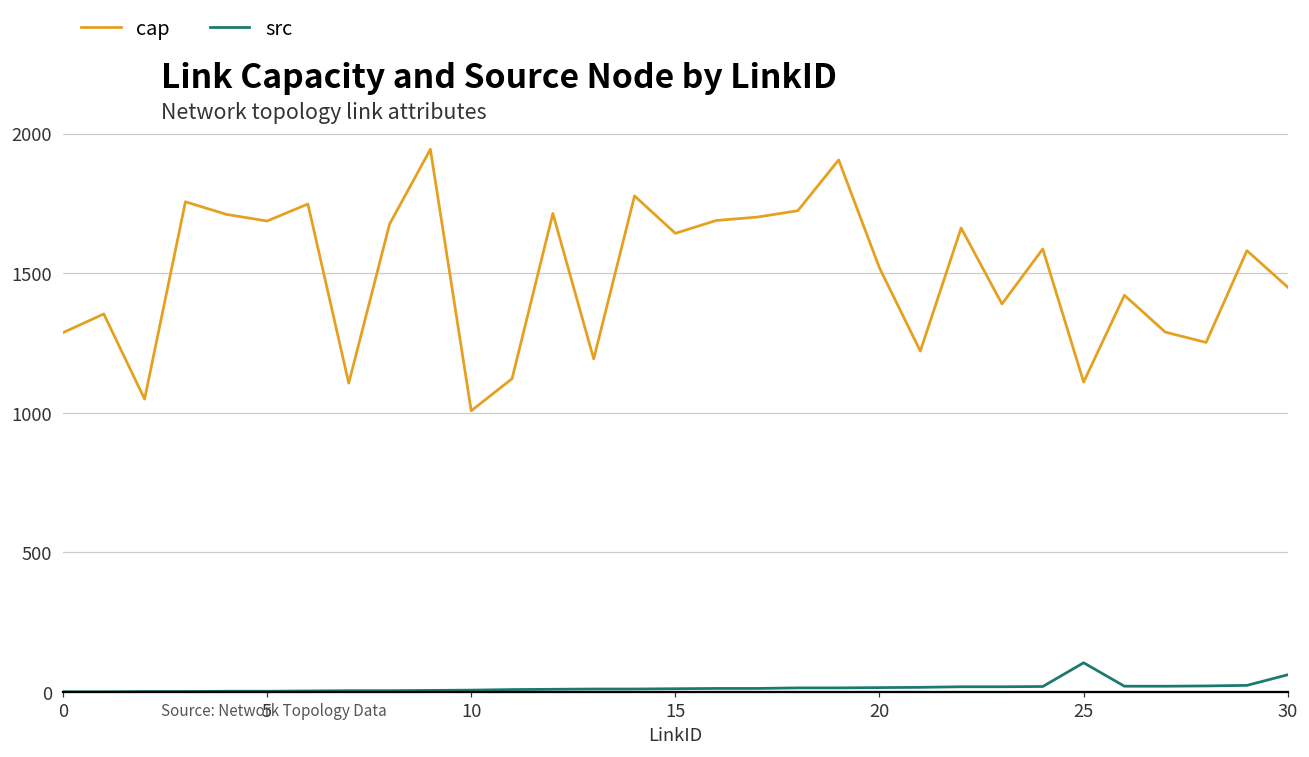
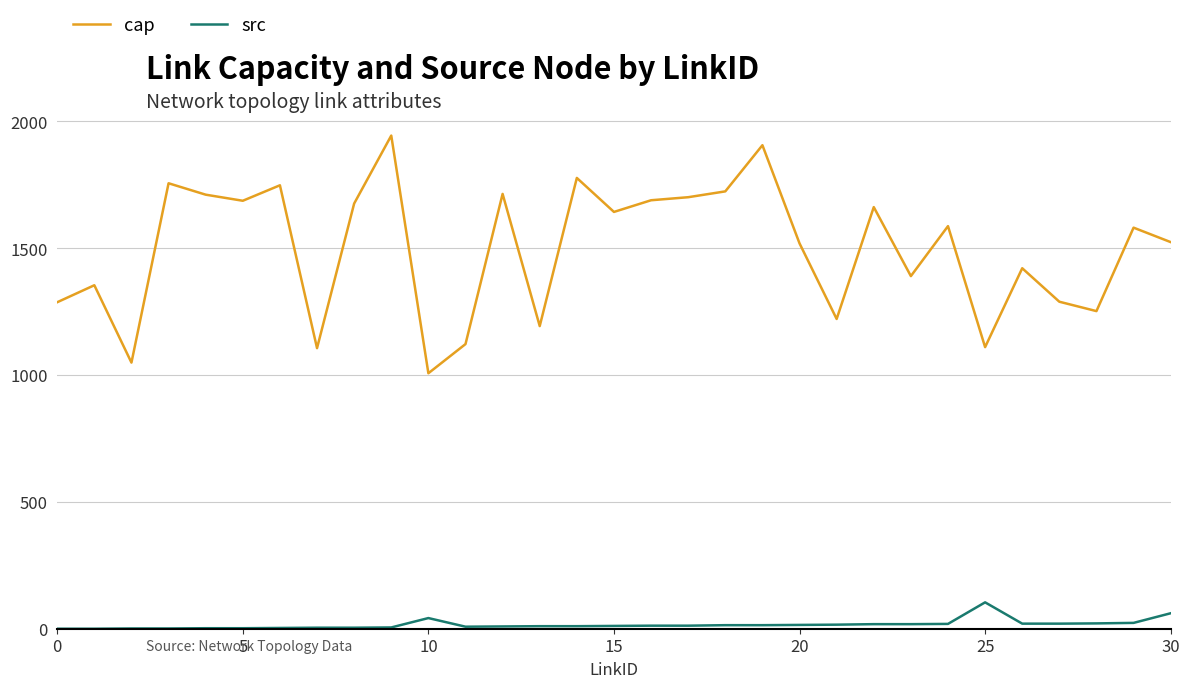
  {
    "cap": {
      "0": 1290,
      "5": 1690,
      "10": 1010,
      "15": 1640,
      "20": 1520,
      "25": 1110,
-     "30": 1450
+     "30": 1520
    },
    "src": {
      "0": 0,
      "5": 0,
-     "10": 10,
+     "10": 40,
      "15": 10,
      "20": 20,
      "25": 100,
      "30": 60
    }
  }
